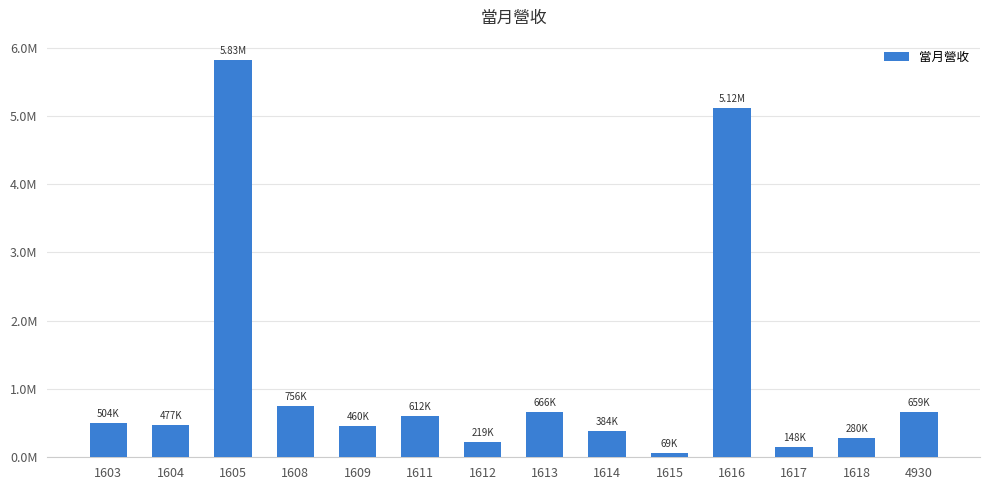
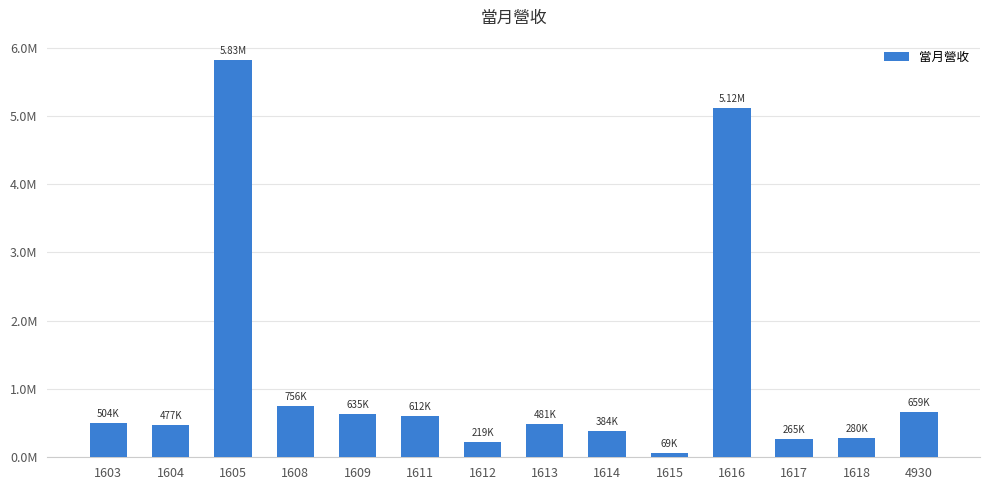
  {
    "1603": "504K",
    "1604": "477K",
    "1605": "5.83M",
    "1608": "756K",
-   "1609": "460K",
+   "1609": "635K",
    "1611": "612K",
    "1612": "219K",
-   "1613": "666K",
+   "1613": "481K",
    "1614": "384K",
    "1615": "69K",
    "1616": "5.12M",
-   "1617": "148K",
+   "1617": "265K",
    "1618": "280K",
    "4930": "659K"
  }
